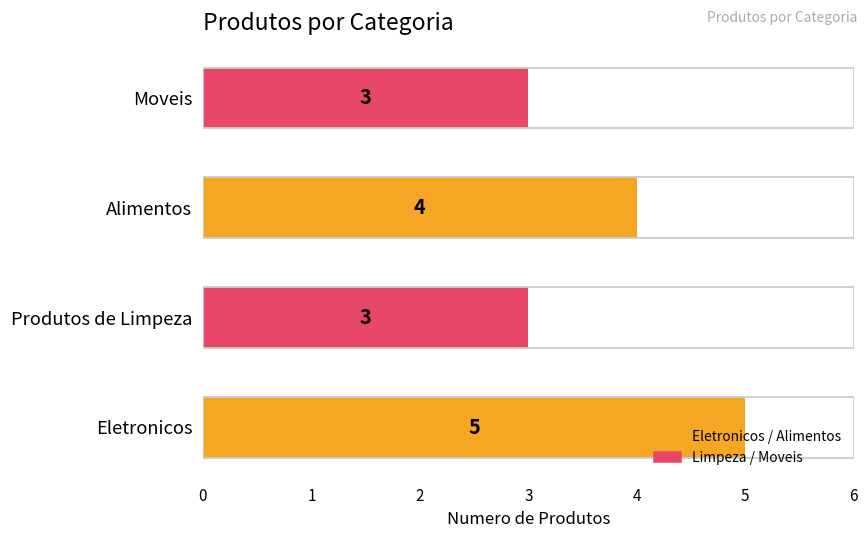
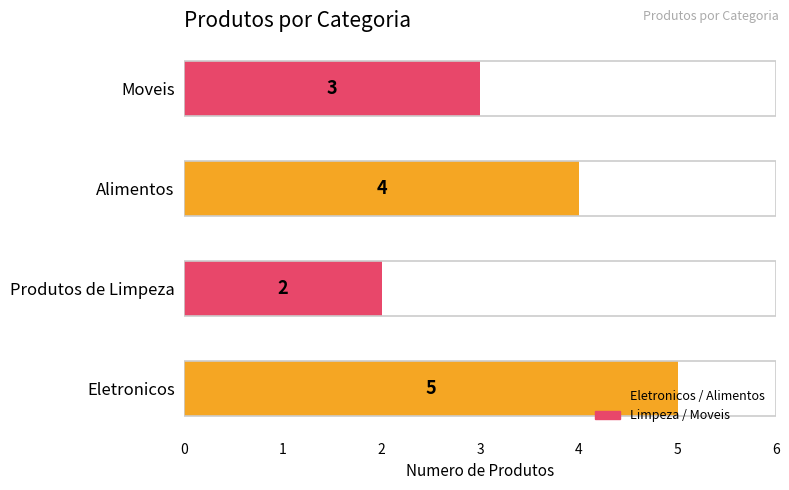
  {
    "Moveis": 3,
    "Alimentos": 4,
-   "Produtos de Limpeza": 3,
+   "Produtos de Limpeza": 2,
    "Eletronicos": 5
  }
